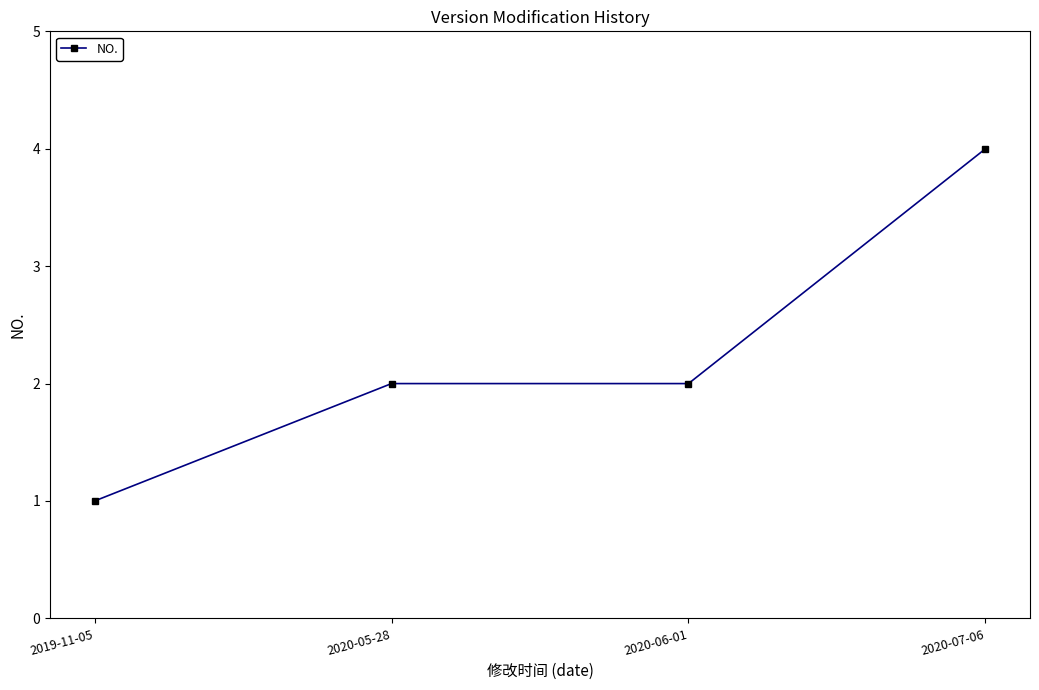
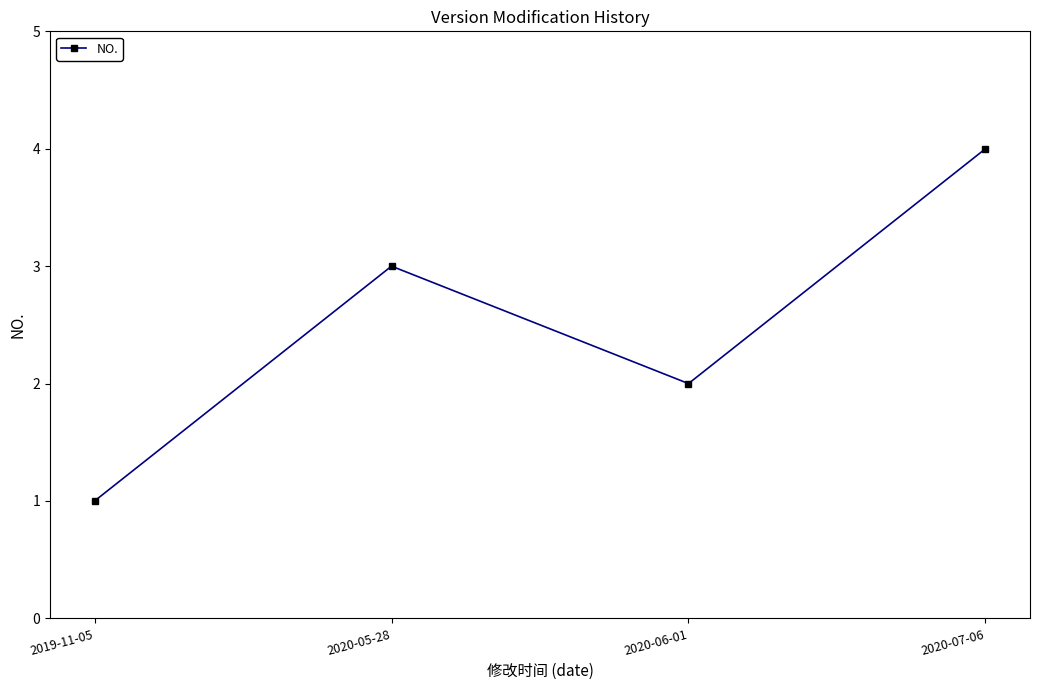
  {
    "2019-11-05": 1,
-   "2020-05-28": 2,
+   "2020-05-28": 3,
    "2020-06-01": 2,
    "2020-07-06": 4
  }
